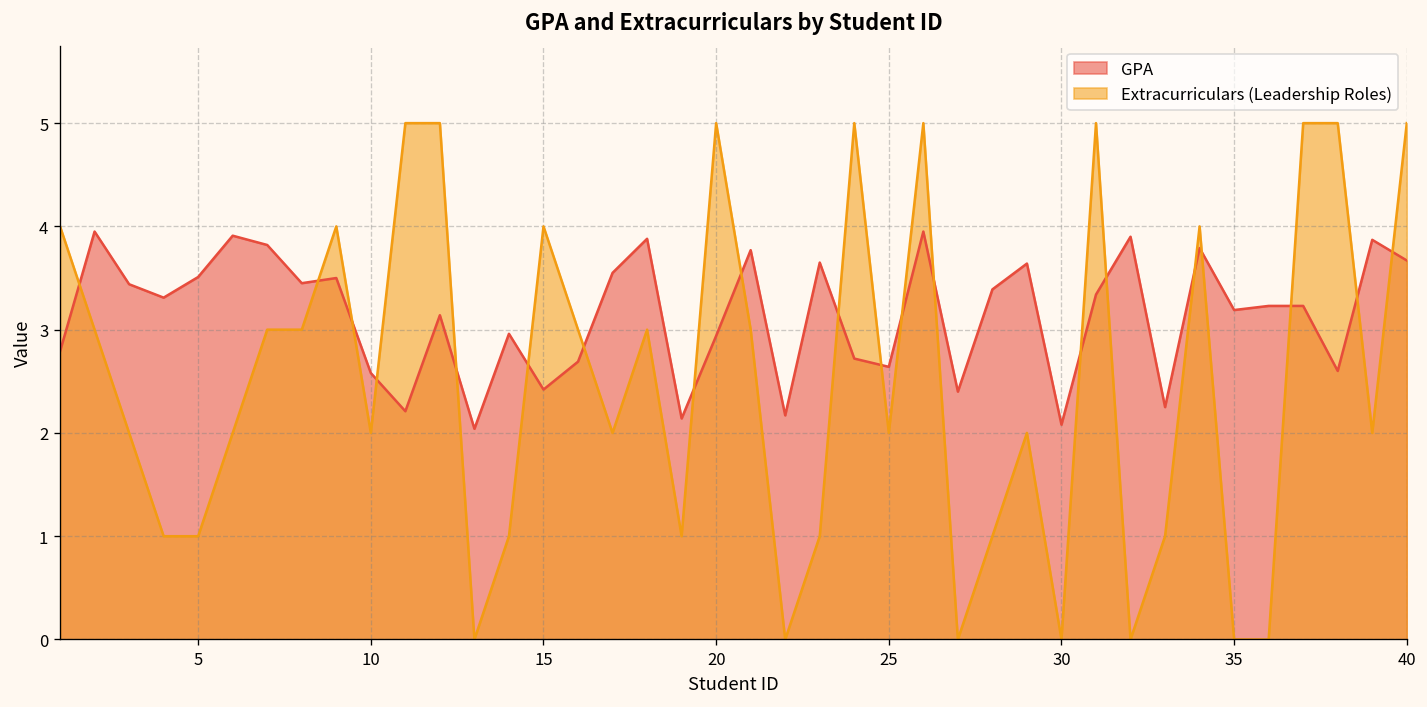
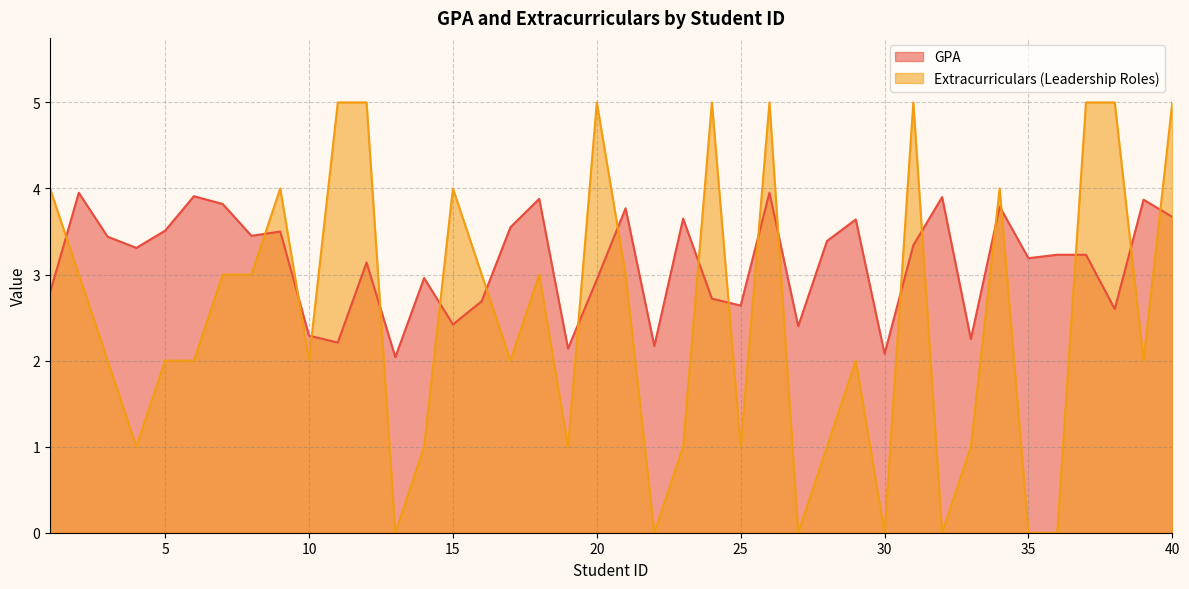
  {
    "GPA": {
      "5": 3.5,
-     "10": 2.6,
+     "10": 2.3,
      "15": 2.4,
      "20": 2.9,
      "25": 2.6,
      "30": 2.1,
      "35": 3.2,
      "40": 3.7
    },
    "Extracurriculars (Leadership Roles)": {
-     "5": 1,
+     "5": 2,
      "10": 2,
      "15": 4,
      "20": 5,
-     "25": 2,
+     "25": 1,
      "30": 0,
      "35": 0,
      "40": 5
    }
  }
